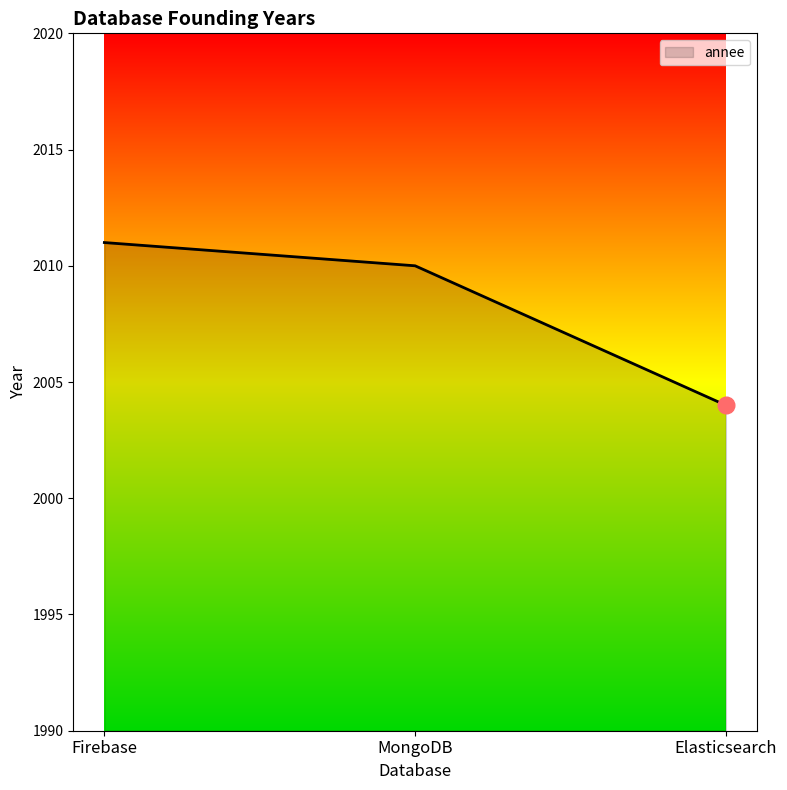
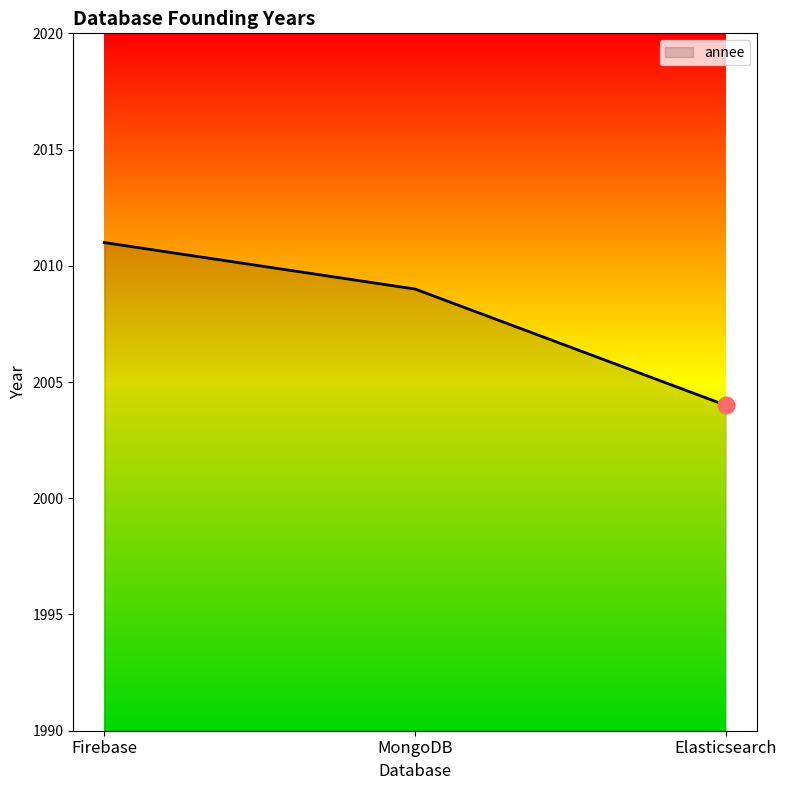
  {
    "annee": {
      "Firebase": 2011,
-     "MongoDB": 2010
+     "MongoDB": 2009
    }
  }
